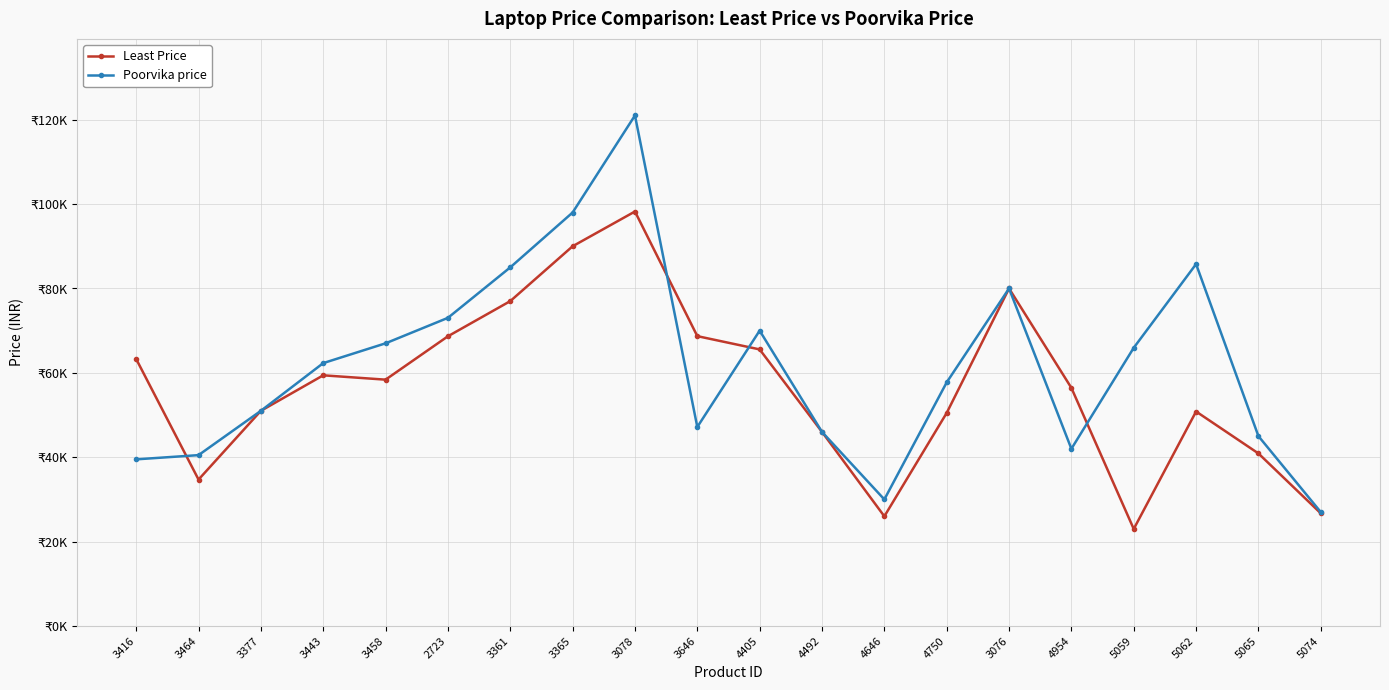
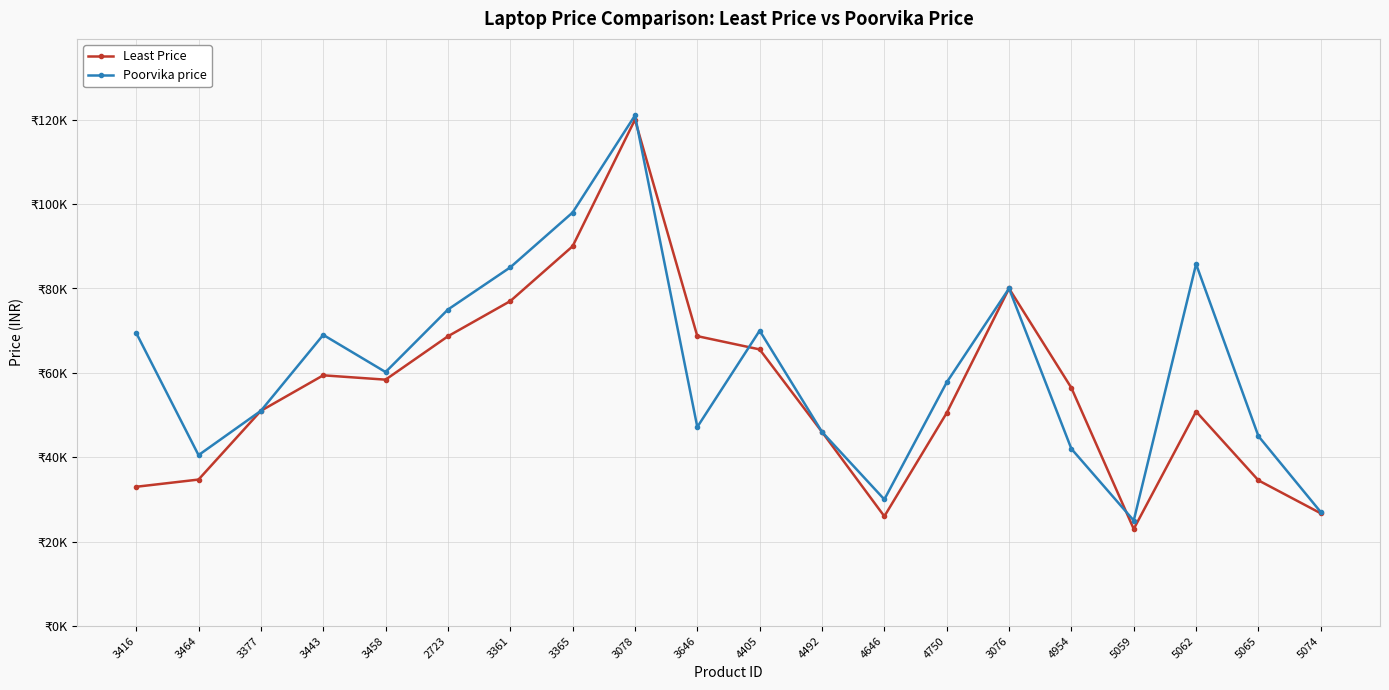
  {
    "Least Price": {
-     "3416": "₹63000",
+     "3416": "₹33000",
      "3464": "₹35000",
      "3443": "₹59000",
      "3458": "₹58000",
      "2723": "₹69000",
      "3361": "₹77000",
      "3365": "₹90000",
-     "3078": "₹98000",
+     "3078": "₹120000",
      "3646": "₹69000",
      "4405": "₹66000",
      "4646": "₹26000",
      "4750": "₹50000",
      "4954": "₹56000",
      "5059": "₹23000",
      "5062": "₹51000",
-     "5065": "₹41000"
+     "5065": "₹35000"
    },
    "Poorvika price": {
-     "3416": "₹39000",
+     "3416": "₹69000",
      "3464": "₹40000",
-     "3443": "₹62000",
-     "3458": "₹67000",
-     "2723": "₹73000",
+     "3443": "₹69000",
+     "3458": "₹60000",
+     "2723": "₹75000",
      "3361": "₹85000",
      "3365": "₹98000",
      "3078": "₹121000",
      "3646": "₹47000",
      "4405": "₹70000",
      "4646": "₹30000",
      "4750": "₹58000",
      "4954": "₹42000",
-     "5059": "₹66000",
+     "5059": "₹25000",
      "5062": "₹86000",
      "5065": "₹45000"
    }
  }
